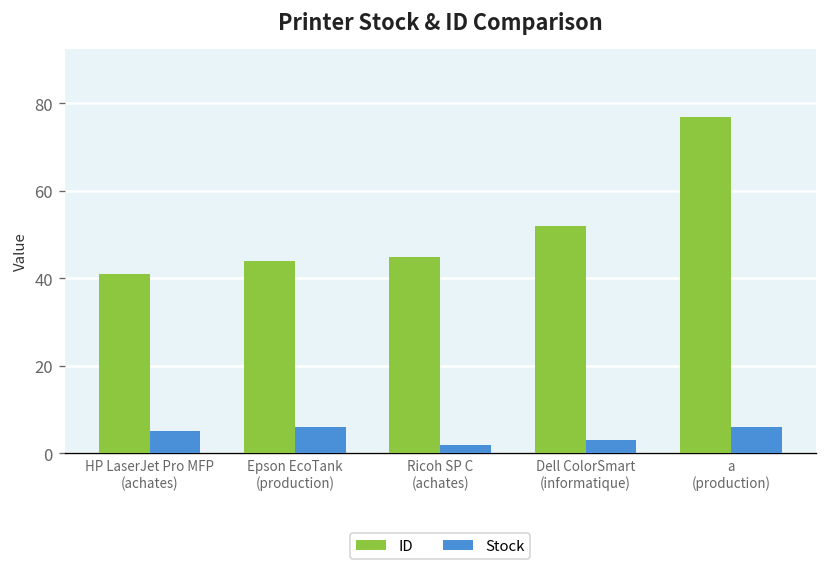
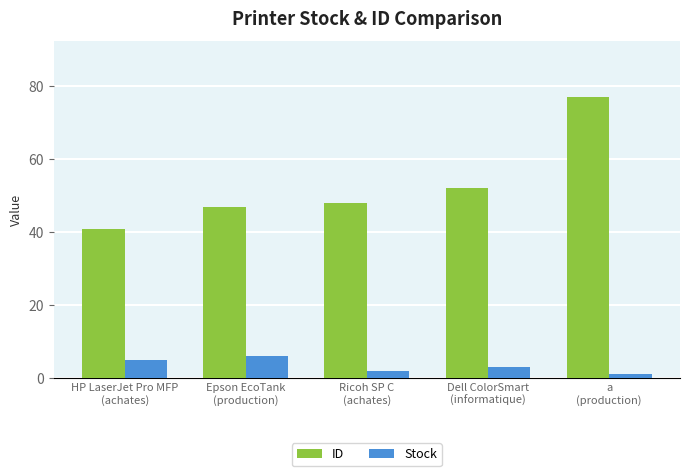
  {
    "ID": {
      "HP LaserJet Pro MFP (achates)": 41,
-     "Epson EcoTank (production)": 44,
-     "Ricoh SP C (achates)": 45,
+     "Epson EcoTank (production)": 47,
+     "Ricoh SP C (achates)": 48,
      "Dell ColorSmart (informatique)": 52,
      "a (production)": 77
    },
    "Stock": {
      "HP LaserJet Pro MFP (achates)": 5,
      "Epson EcoTank (production)": 6,
      "Ricoh SP C (achates)": 2,
      "Dell ColorSmart (informatique)": 3,
-     "a (production)": 6
+     "a (production)": 1
    }
  }
